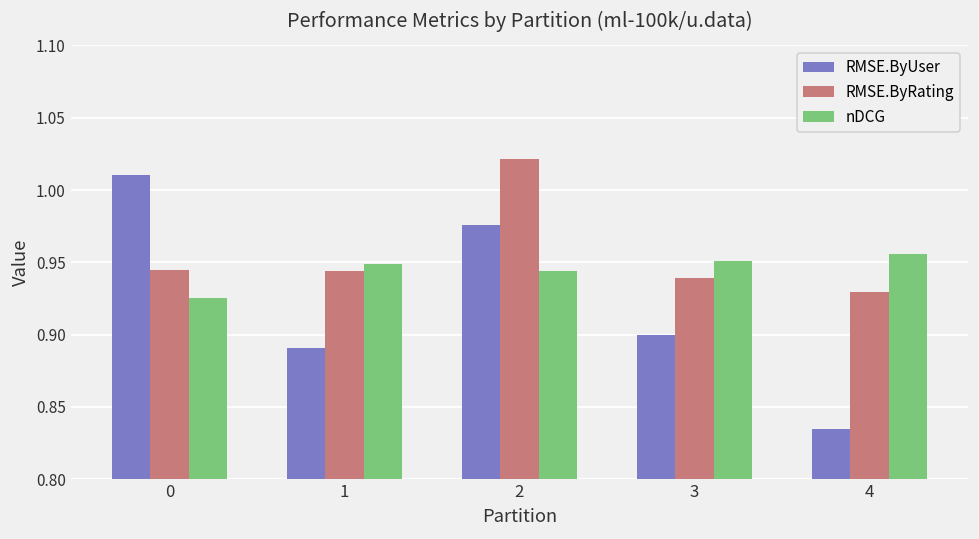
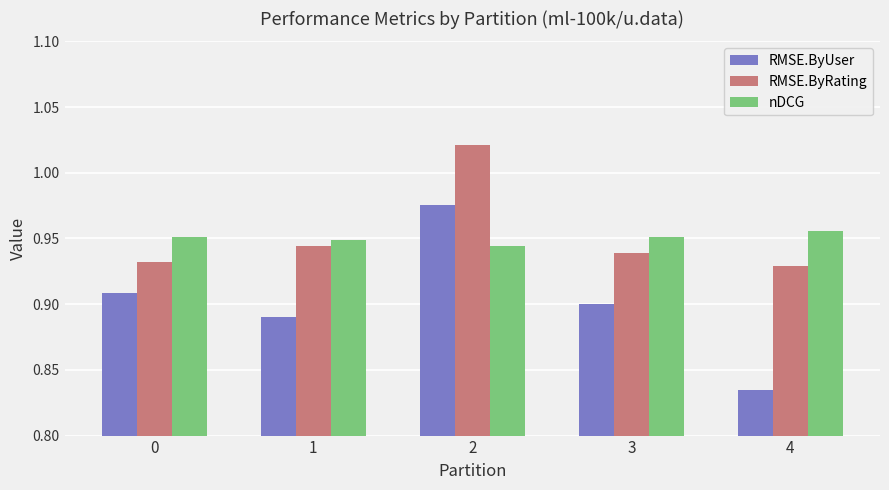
  {
    "RMSE.ByUser": {
-     "0": 1.010,
+     "0": 0.909,
      "1": 0.890,
      "2": 0.976,
      "3": 0.900,
      "4": 0.835
    },
    "RMSE.ByRating": {
-     "0": 0.945,
+     "0": 0.932,
      "1": 0.944,
      "2": 1.021,
      "3": 0.939,
      "4": 0.929
    },
    "nDCG": {
-     "0": 0.926,
+     "0": 0.951,
      "1": 0.949,
      "2": 0.944,
      "3": 0.951,
      "4": 0.955
    }
  }
